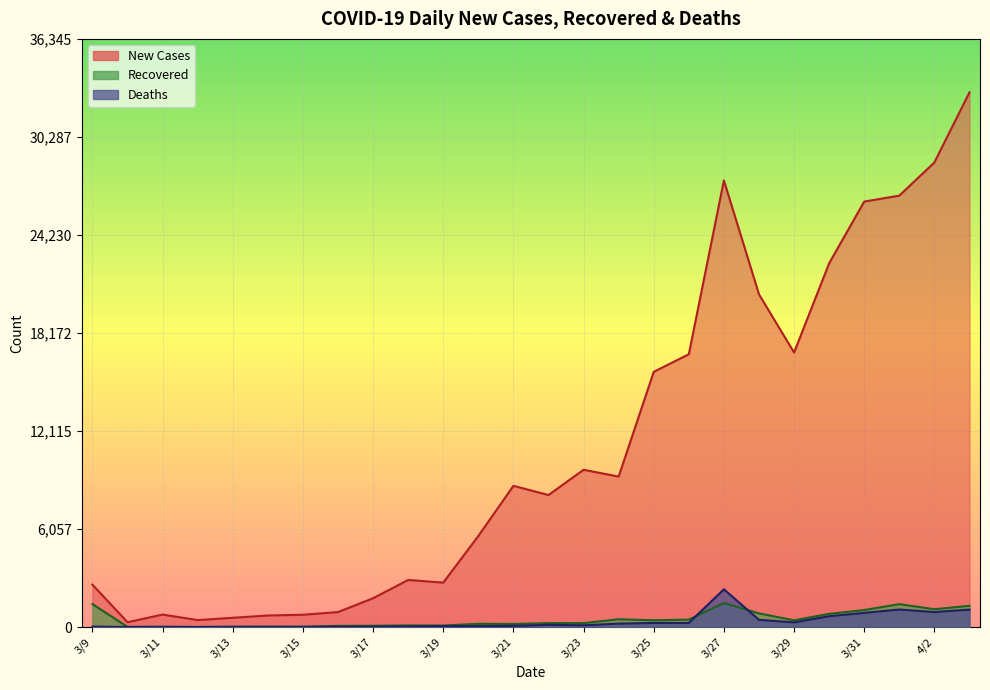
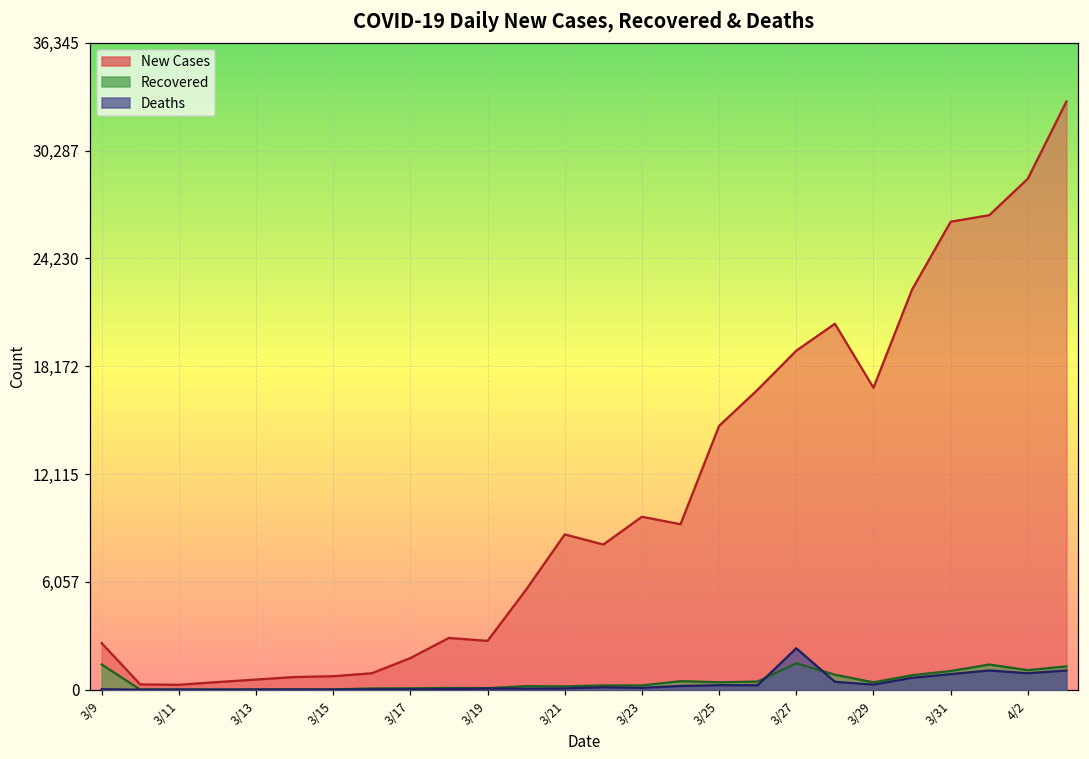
  {
    "New Cases": {
      "3/9": "2,600",
-     "3/11": "800",
+     "3/11": "300",
      "3/13": "600",
      "3/15": "800",
      "3/17": "1,800",
      "3/19": "2,700",
      "3/21": "8,700",
      "3/23": "9,700",
-     "3/25": "15,800",
-     "3/27": "27,600",
+     "3/25": "14,800",
+     "3/27": "19,000",
      "3/29": "17,000",
      "3/31": "26,300",
      "4/2": "28,700"
    },
    "Recovered": {
      "3/9": "1,400",
      "3/25": "400",
      "3/27": "1,500",
      "3/31": "1,100",
      "4/2": "1,100"
    },
    "Deaths": {
      "3/9": "0",
      "3/25": "300",
      "3/27": "2,300",
      "3/31": "900",
      "4/2": "900"
    }
  }
